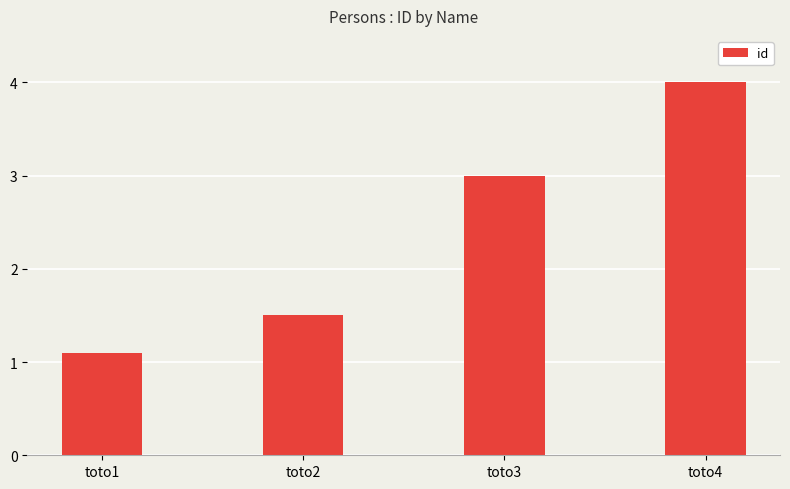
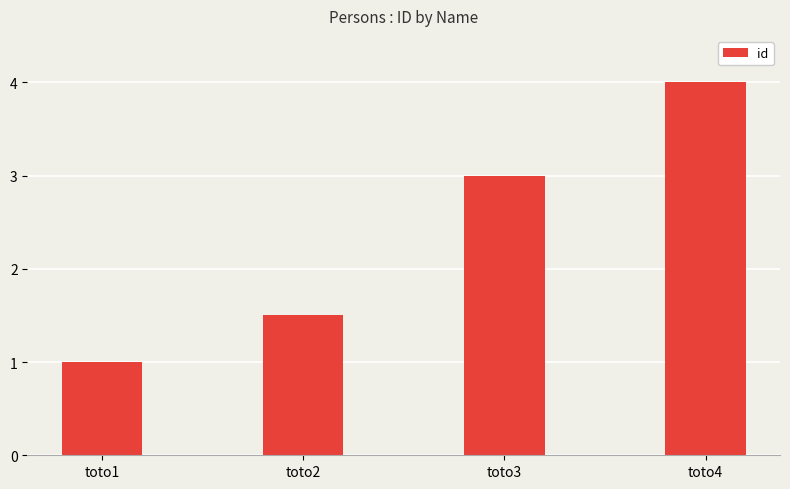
  {
-   "toto1": 1.1,
+   "toto1": 1.0,
    "toto2": 1.5,
    "toto3": 3.0,
    "toto4": 4.0
  }
